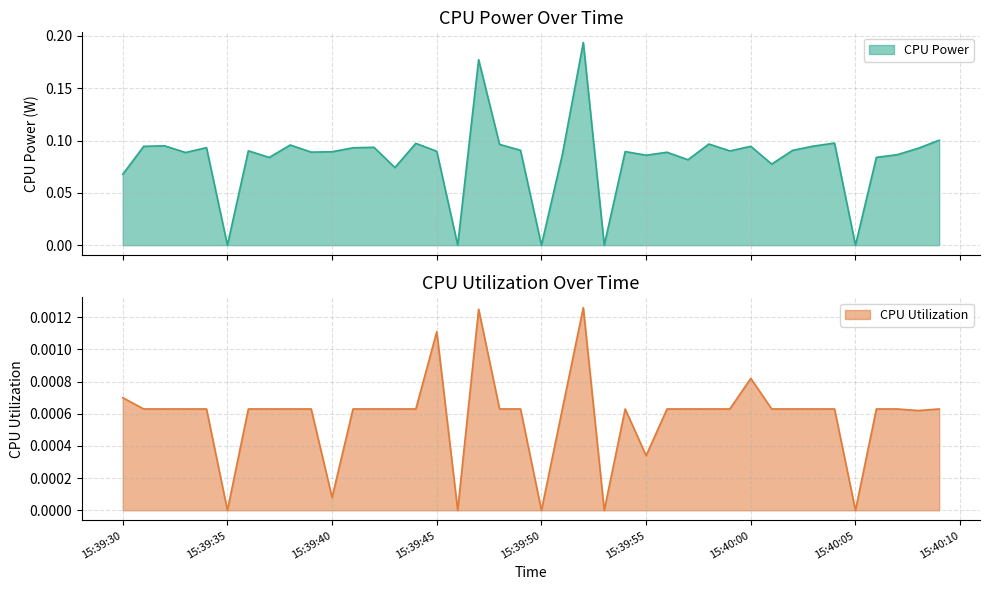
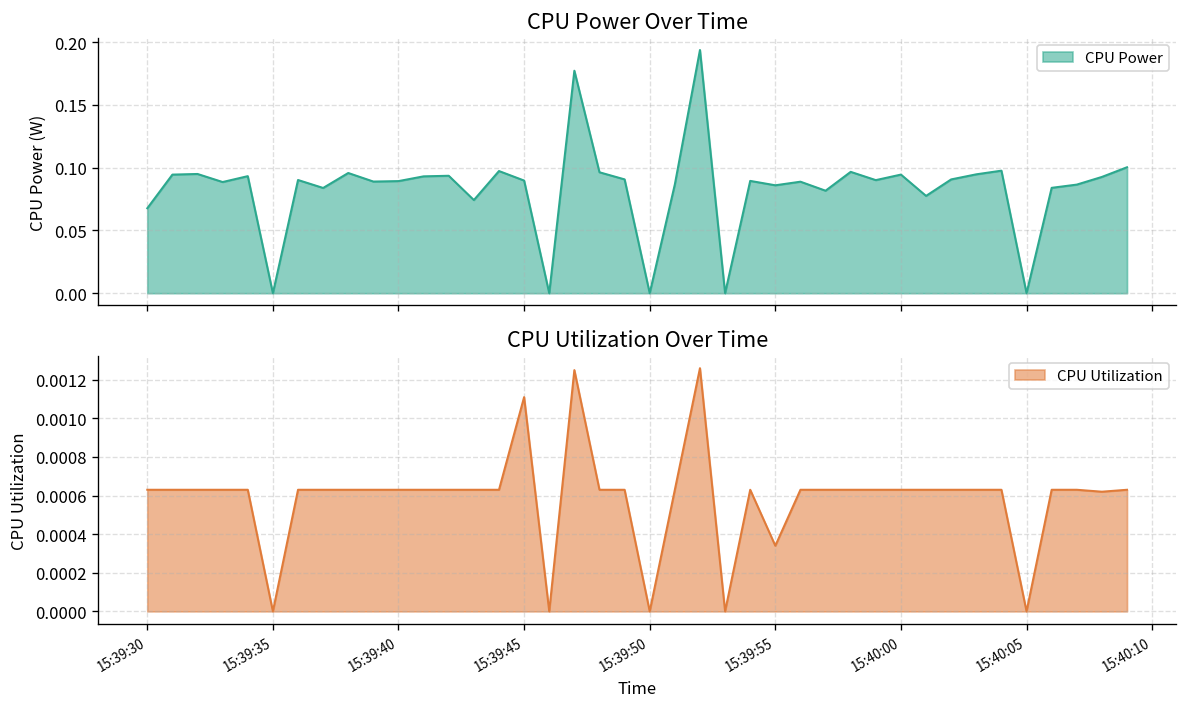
  {
    "CPU Utilization Over Time": {
-     "15:39:30": 0.00070,
+     "15:39:30": 0.00063,
      "15:39:35": 0.00000,
-     "15:39:40": 0.00008,
+     "15:39:40": 0.00063,
      "15:39:45": 0.00111,
      "15:39:50": 0.00000,
      "15:39:55": 0.00034,
-     "15:40:00": 0.00082,
+     "15:40:00": 0.00063,
      "15:40:05": 0.00000
    }
  }
